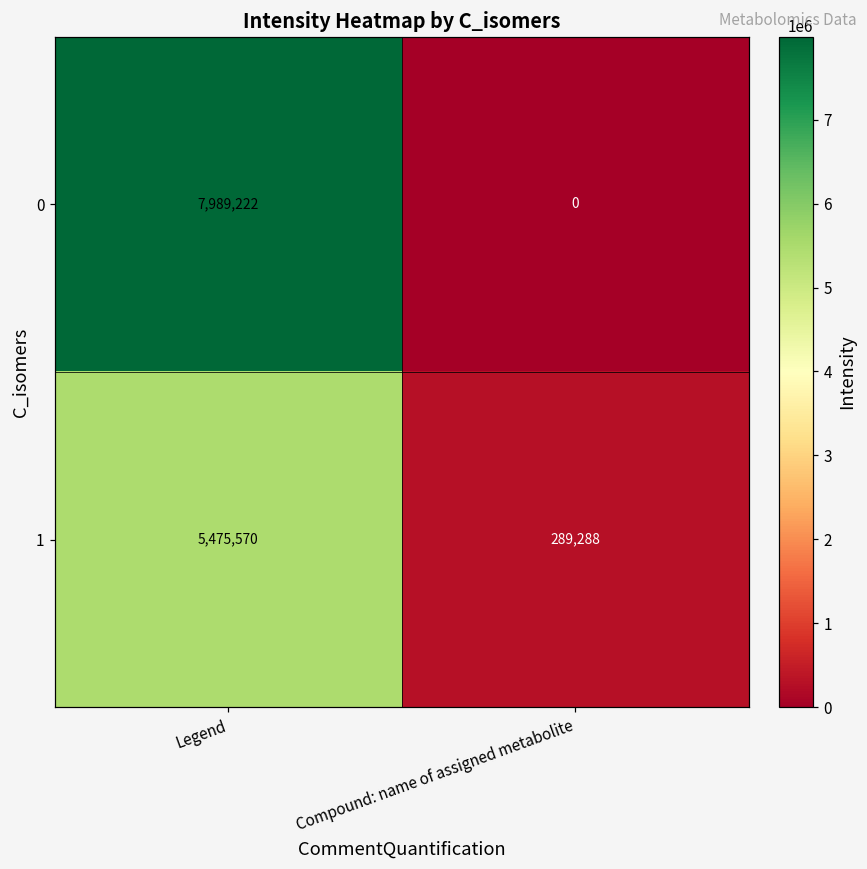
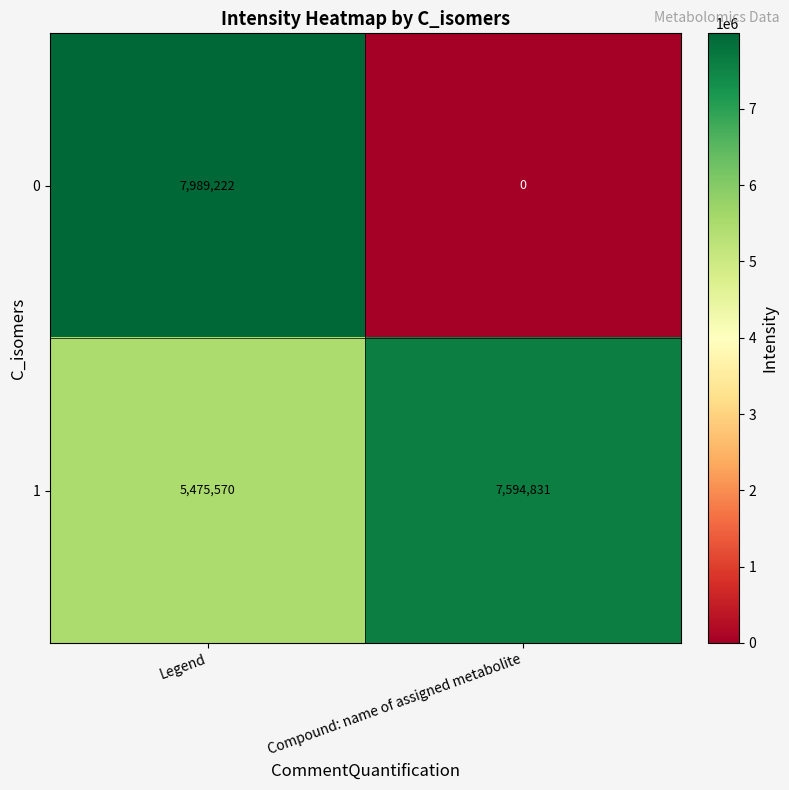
  {
    "0": {
      "Legend": "7,989,222",
      "Compound: name of assigned metabolite": "0"
    },
    "1": {
      "Legend": "5,475,570",
-     "Compound: name of assigned metabolite": "289,288"
+     "Compound: name of assigned metabolite": "7,594,831"
    }
  }
